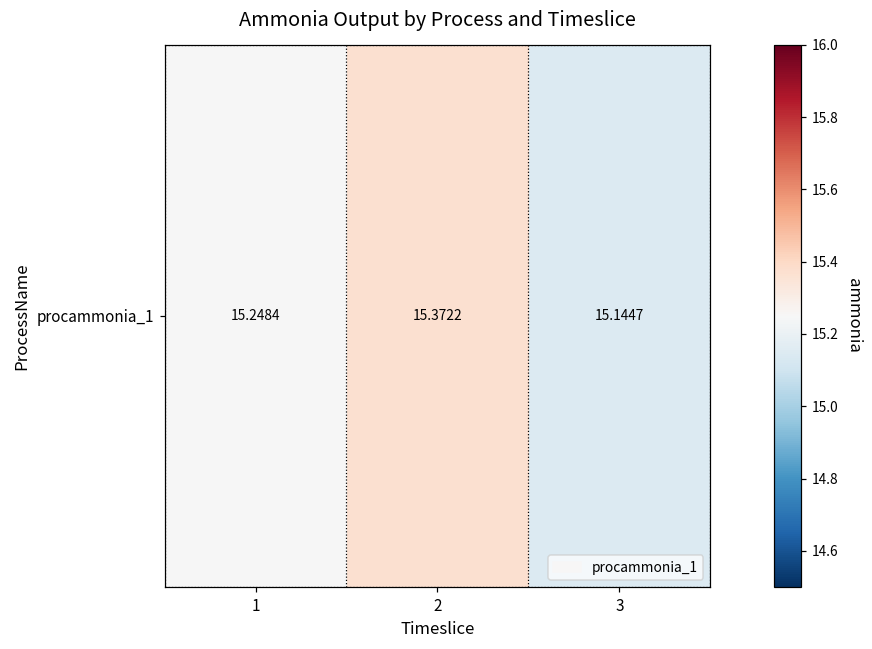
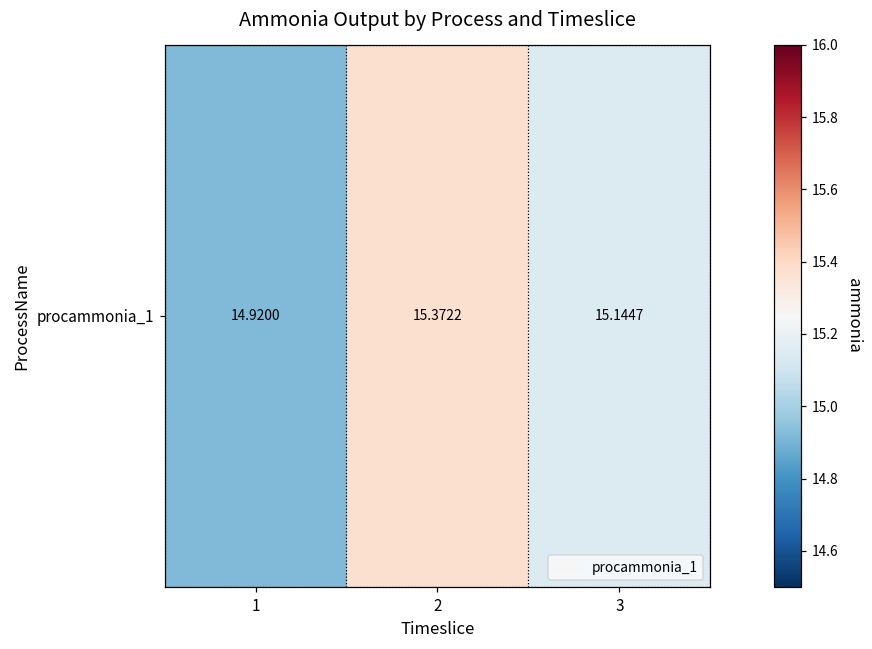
  {
    "procammonia_1": {
-     "1": 15.2484,
+     "1": 14.9200,
      "2": 15.3722,
      "3": 15.1447
    }
  }
